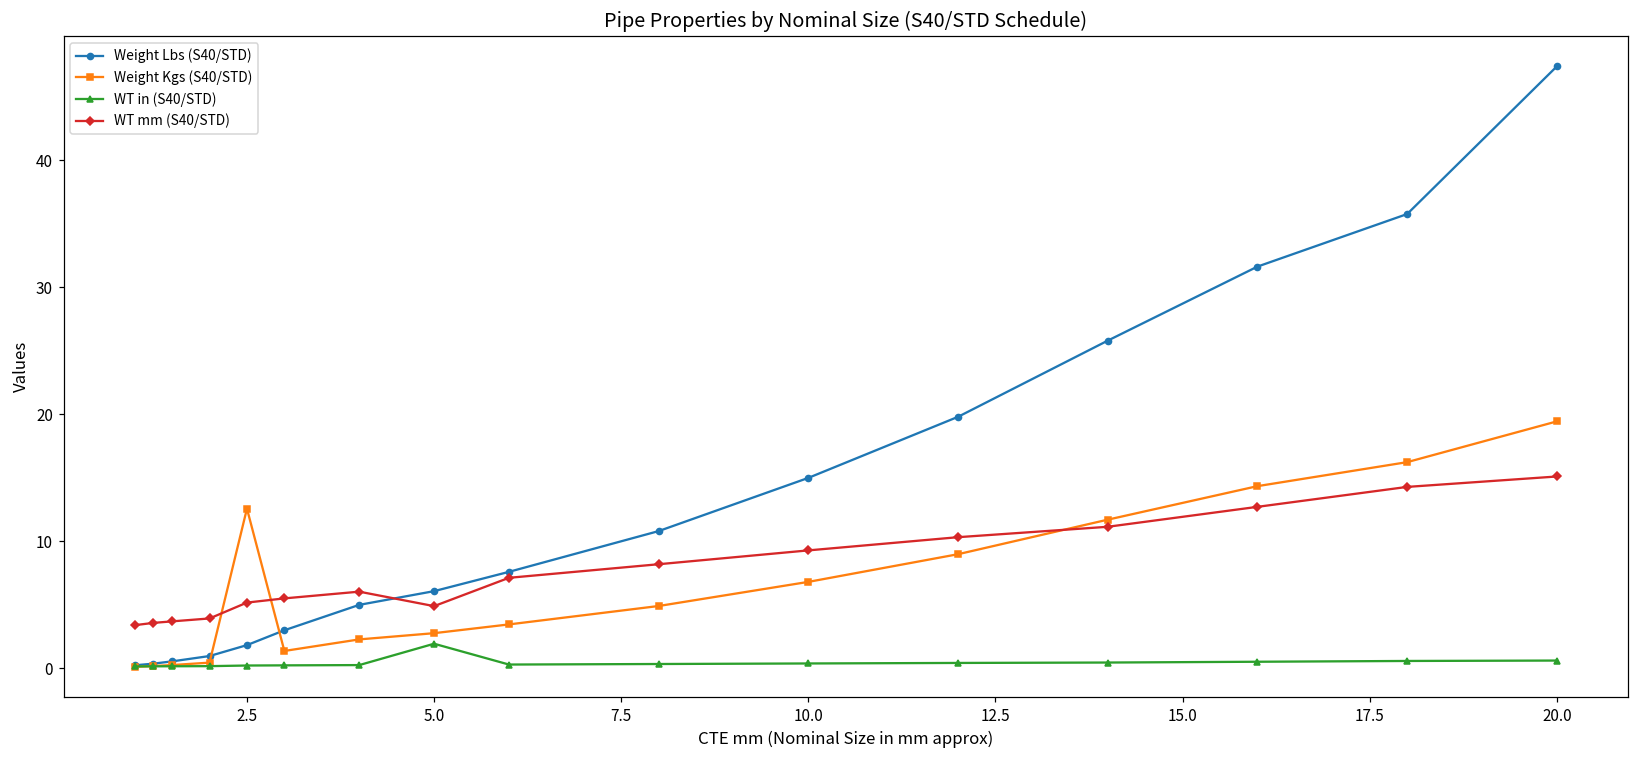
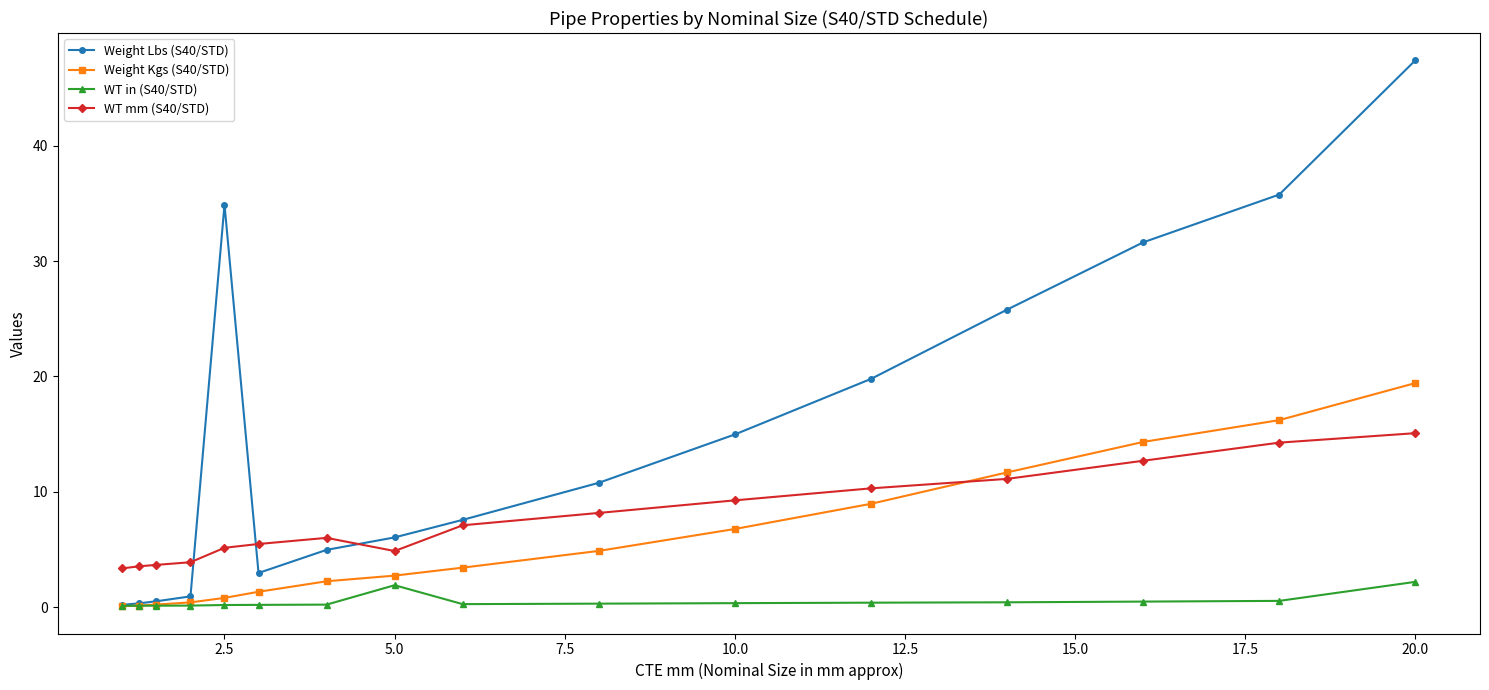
  {
    "Weight Lbs (S40/STD)": {
-     "2.5": 1.8,
+     "2.5": 34.9,
      "5.0": 6.1,
      "10.0": 15.0,
      "20.0": 47.4
    },
    "Weight Kgs (S40/STD)": {
-     "2.5": 12.6,
+     "2.5": 0.8,
      "5.0": 2.8,
      "10.0": 6.8,
      "20.0": 19.4
    },
    "WT in (S40/STD)": {
      "2.5": 0.2,
      "5.0": 1.9,
      "10.0": 0.4,
-     "20.0": 0.6
+     "20.0": 2.2
    },
    "WT mm (S40/STD)": {
      "2.5": 5.2,
      "5.0": 4.9,
      "10.0": 9.3,
      "20.0": 15.1
    }
  }
